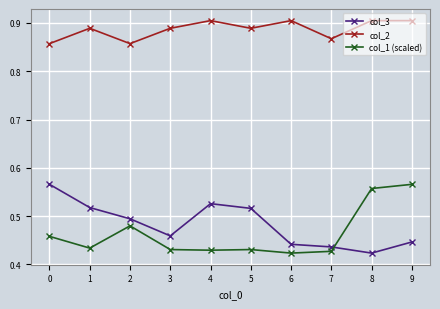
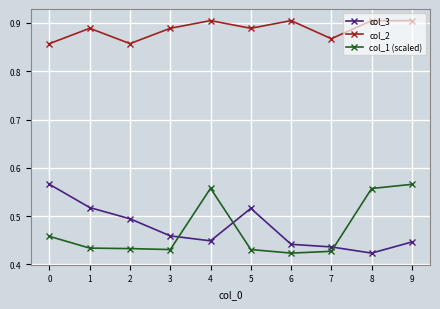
  {
    "col_3": {
      "0": 0.57,
      "1": 0.52,
      "2": 0.49,
      "3": 0.46,
-     "4": 0.53,
+     "4": 0.45,
      "5": 0.52,
      "6": 0.44,
      "7": 0.44,
      "8": 0.42,
      "9": 0.45
    },
    "col_2": {
      "0": 0.86,
      "1": 0.89,
      "2": 0.86,
      "3": 0.89,
      "4": 0.90,
      "5": 0.89,
      "6": 0.90,
      "7": 0.87
    },
    "col_1 (scaled)": {
      "0": 0.46,
      "1": 0.43,
-     "2": 0.48,
+     "2": 0.43,
      "3": 0.43,
-     "4": 0.43,
+     "4": 0.56,
      "5": 0.43,
      "6": 0.42,
      "7": 0.43,
      "8": 0.56,
      "9": 0.57
    }
  }
